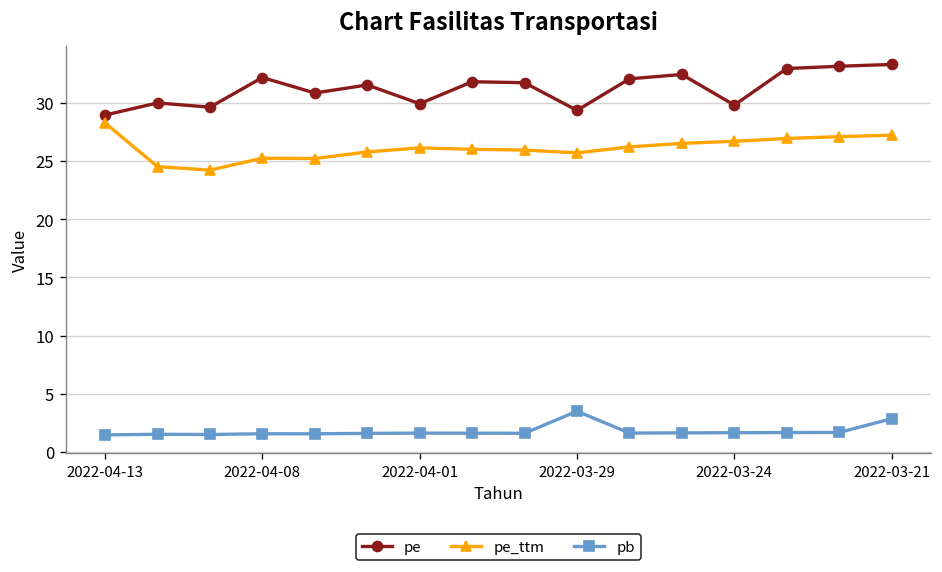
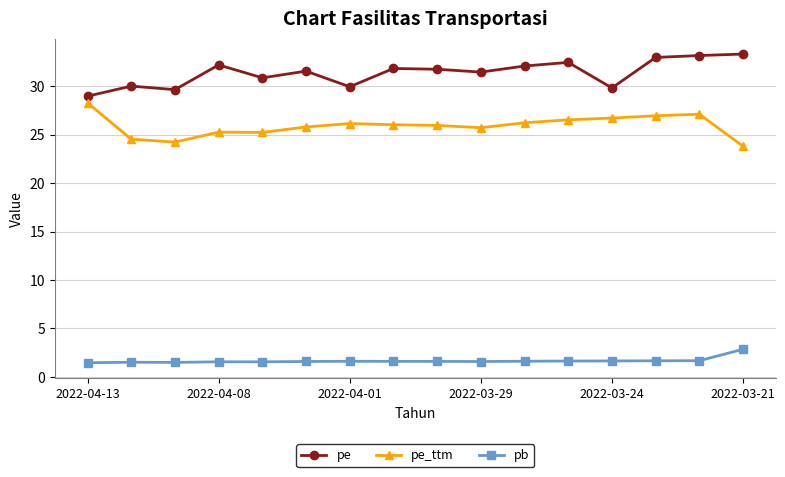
  {
    "pe": {
      "2022-04-13": 29,
      "2022-04-08": 32,
      "2022-04-01": 30,
-     "2022-03-29": 29,
+     "2022-03-29": 31,
      "2022-03-24": 30,
      "2022-03-21": 33
    },
    "pe_ttm": {
      "2022-04-13": 28,
      "2022-04-08": 25,
      "2022-04-01": 26,
      "2022-03-29": 26,
      "2022-03-24": 27,
-     "2022-03-21": 27
+     "2022-03-21": 24
    },
    "pb": {
      "2022-04-13": 1,
      "2022-04-08": 2,
      "2022-04-01": 2,
-     "2022-03-29": 3,
+     "2022-03-29": 2,
      "2022-03-24": 2,
      "2022-03-21": 3
    }
  }
